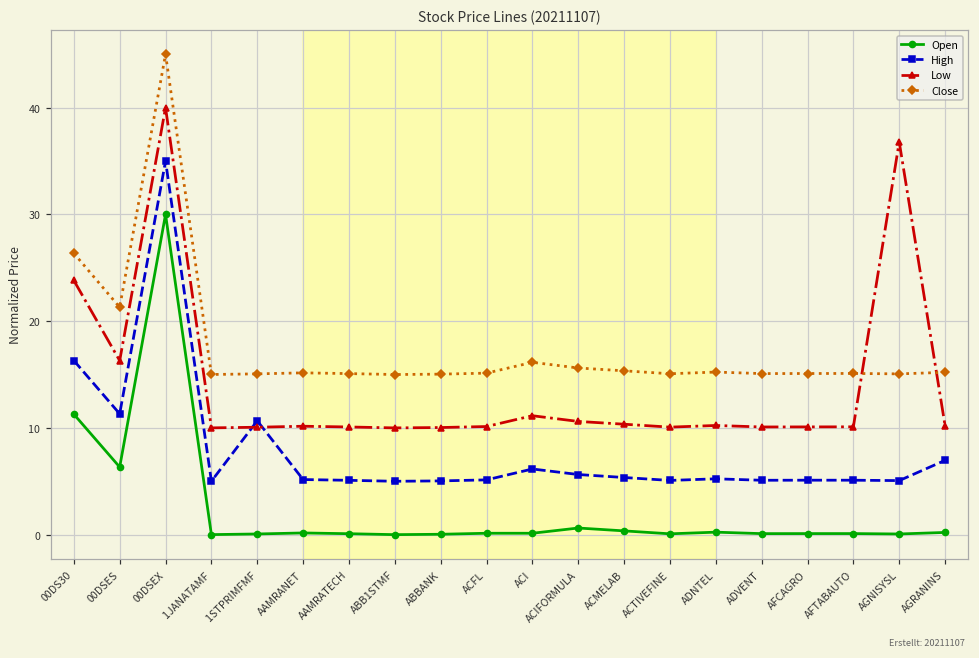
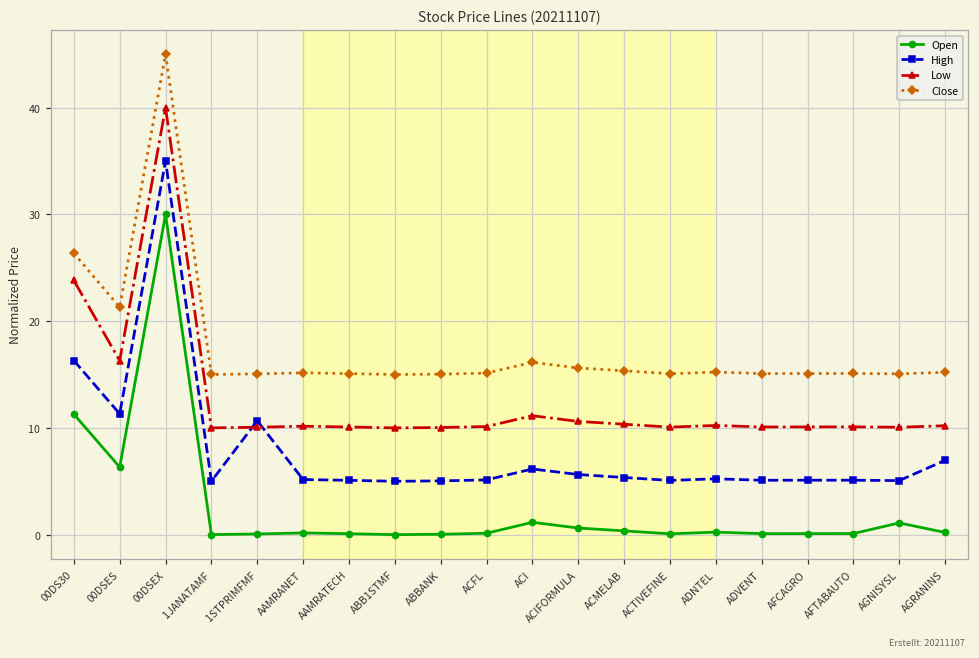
  {
    "Open": {
      "00DS30": 11,
      "00DSES": 6,
      "00DSEX": 30,
      "1JANATAMF": 0,
      "1STPRIMFMF": 0,
      "AAMRANET": 0,
      "AAMRATECH": 0,
      "ABB1STMF": 0,
      "ABBANK": 0,
      "ACFL": 0,
-     "ACI": 0,
+     "ACI": 1,
      "ACIFORMULA": 1,
      "ACMELAB": 0,
      "ACTIVEFINE": 0,
      "ADNTEL": 0,
      "ADVENT": 0,
      "AFCAGRO": 0,
      "AFTABAUTO": 0,
-     "AGNISYSL": 0,
+     "AGNISYSL": 1,
      "AGRANINS": 0
    },
    "High": {
      "00DS30": 16,
      "00DSES": 11,
      "00DSEX": 35,
      "1JANATAMF": 5,
      "1STPRIMFMF": 11,
      "AAMRANET": 5,
      "AAMRATECH": 5,
      "ABB1STMF": 5,
      "ABBANK": 5,
      "ACFL": 5,
      "ACI": 6,
      "ACIFORMULA": 6,
      "ACMELAB": 5,
      "ACTIVEFINE": 5,
      "ADNTEL": 5,
      "ADVENT": 5,
      "AFCAGRO": 5,
      "AFTABAUTO": 5,
      "AGNISYSL": 5,
      "AGRANINS": 7
    },
    "Low": {
      "00DS30": 24,
      "00DSES": 16,
      "00DSEX": 40,
      "1JANATAMF": 10,
      "1STPRIMFMF": 10,
      "AAMRANET": 10,
      "AAMRATECH": 10,
      "ABB1STMF": 10,
      "ABBANK": 10,
      "ACFL": 10,
      "ACI": 11,
      "ACIFORMULA": 11,
      "ACMELAB": 10,
      "ACTIVEFINE": 10,
      "ADNTEL": 10,
      "ADVENT": 10,
      "AFCAGRO": 10,
      "AFTABAUTO": 10,
-     "AGNISYSL": 37,
+     "AGNISYSL": 10,
      "AGRANINS": 10
    },
    "Close": {
      "00DS30": 26,
      "00DSES": 21,
      "00DSEX": 45,
      "1JANATAMF": 15,
      "1STPRIMFMF": 15,
      "AAMRANET": 15,
      "AAMRATECH": 15,
      "ABB1STMF": 15,
      "ABBANK": 15,
      "ACFL": 15,
      "ACI": 16,
      "ACIFORMULA": 16,
      "ACMELAB": 15,
      "ACTIVEFINE": 15,
      "ADNTEL": 15,
      "ADVENT": 15,
      "AFCAGRO": 15,
      "AFTABAUTO": 15,
      "AGNISYSL": 15,
      "AGRANINS": 15
    }
  }
